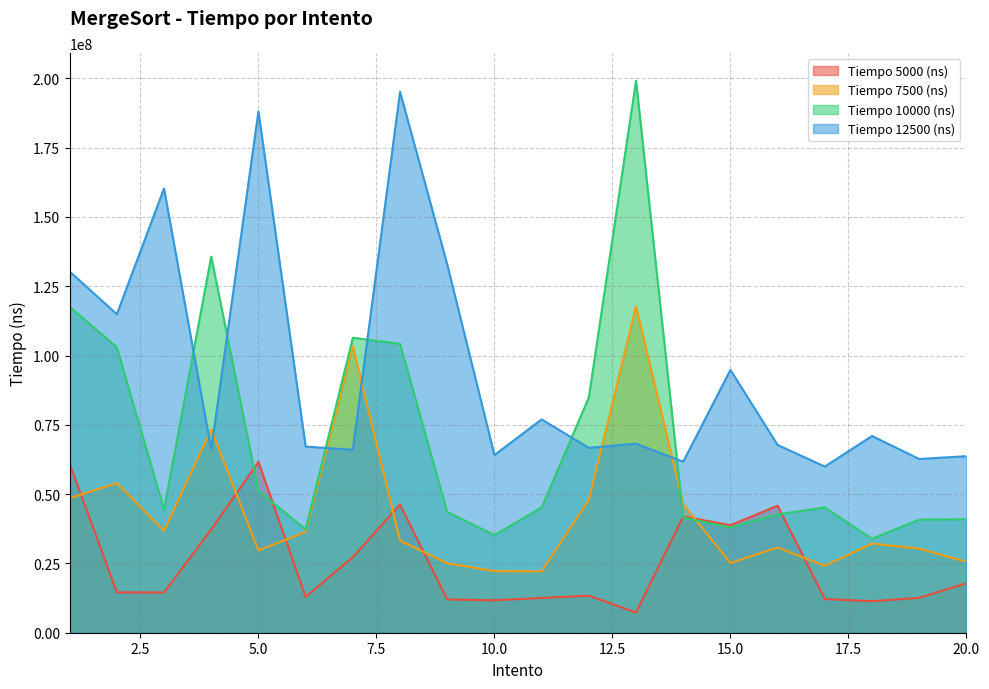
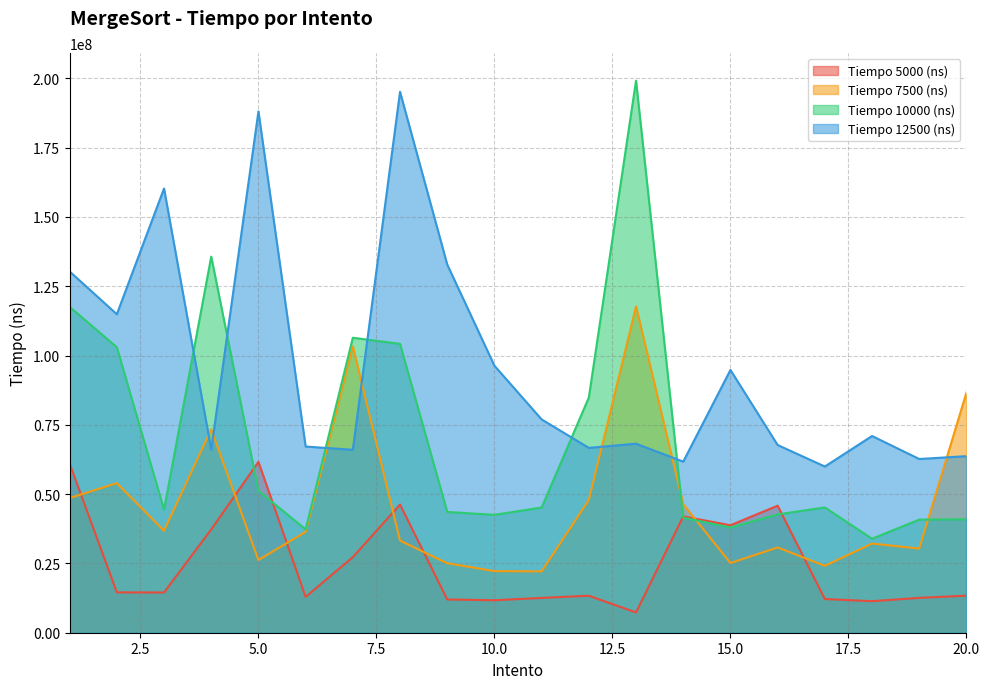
  {
    "Tiempo 5000 (ns)": {
      "5.0": 62000000,
      "10.0": 12000000,
-     "20.0": 18000000
+     "20.0": 13000000
    },
    "Tiempo 7500 (ns)": {
-     "5.0": 30000000,
+     "5.0": 26000000,
      "10.0": 22000000,
      "15.0": 25000000,
-     "20.0": 26000000
+     "20.0": 87000000
    },
    "Tiempo 10000 (ns)": {
      "5.0": 51000000,
-     "10.0": 35000000,
+     "10.0": 43000000,
      "20.0": 41000000
    },
    "Tiempo 12500 (ns)": {
      "5.0": 188000000,
-     "10.0": 64000000,
+     "10.0": 96000000,
      "15.0": 95000000,
      "20.0": 64000000
    }
  }
